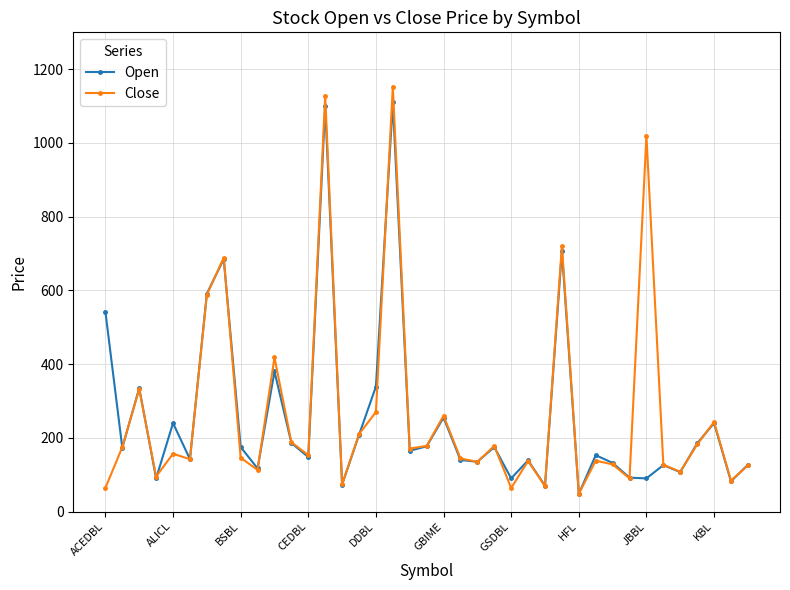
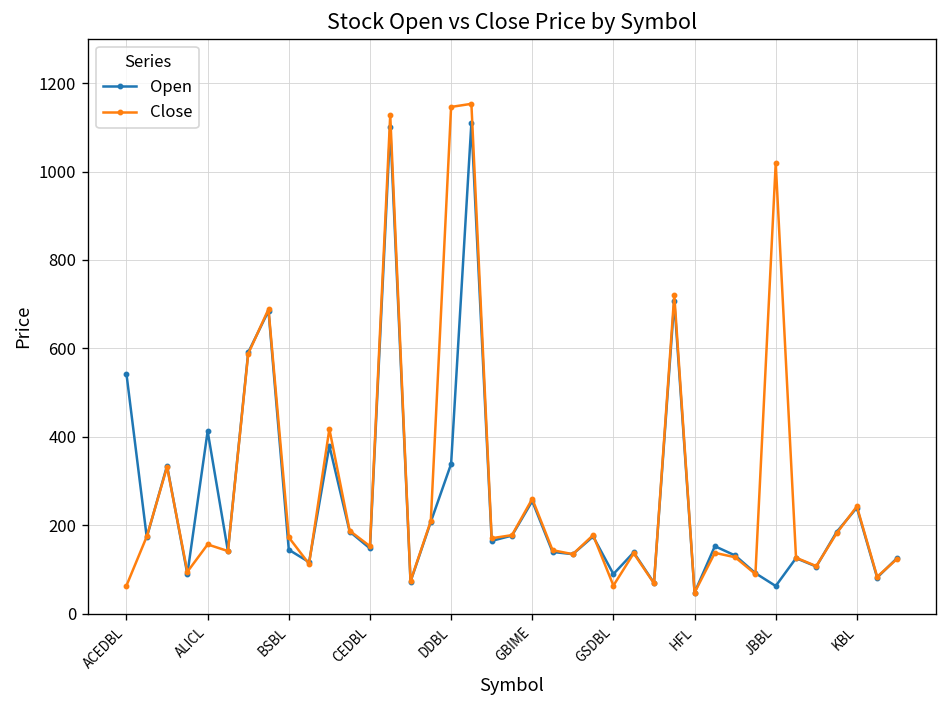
  {
    "Open": {
      "ACEDBL": 540,
-     "ALICL": 240,
-     "BSBL": 180,
+     "ALICL": 410,
+     "BSBL": 150,
      "DDBL": 340,
      "GSDBL": 90,
-     "JBBL": 90
+     "JBBL": 60
    },
    "Close": {
      "ACEDBL": 60,
      "ALICL": 160,
-     "BSBL": 150,
-     "DDBL": 270,
+     "BSBL": 170,
+     "DDBL": 1150,
      "GSDBL": 60,
      "JBBL": 1020
    }
  }
